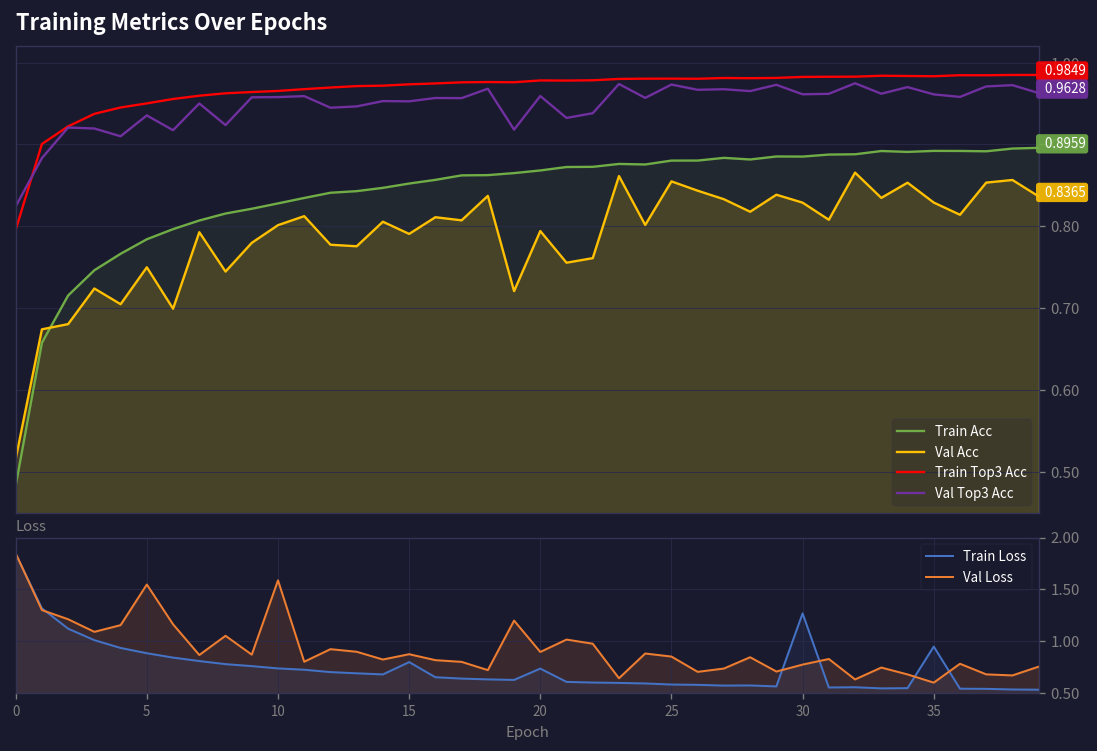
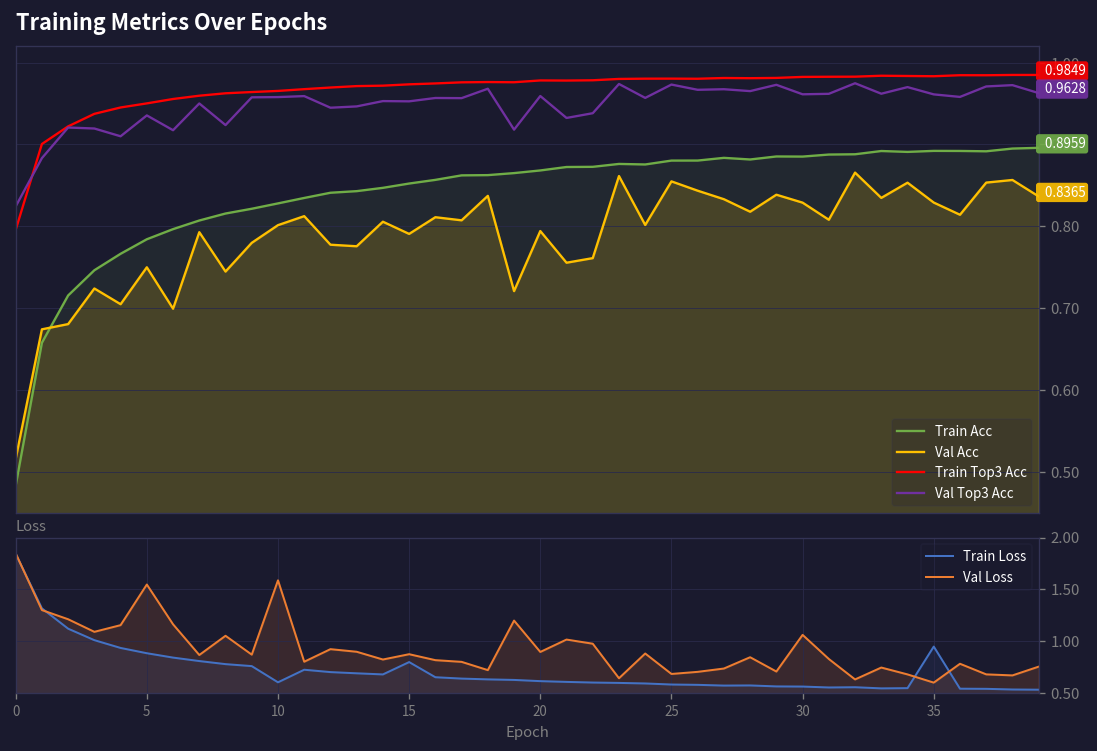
  {
    "Loss": {
      "Train Loss": {
        "5": 0.9,
-       "10": 0.7,
+       "10": 0.6,
        "15": 0.8,
-       "20": 0.7,
+       "20": 0.6,
        "25": 0.6,
-       "30": 1.3,
+       "30": 0.6,
        "35": 0.9
      },
      "Val Loss": {
        "5": 1.5,
        "10": 1.6,
        "15": 0.9,
        "20": 0.9,
-       "25": 0.9,
-       "30": 0.8,
+       "25": 0.7,
+       "30": 1.1,
        "35": 0.6
      }
    }
  }
